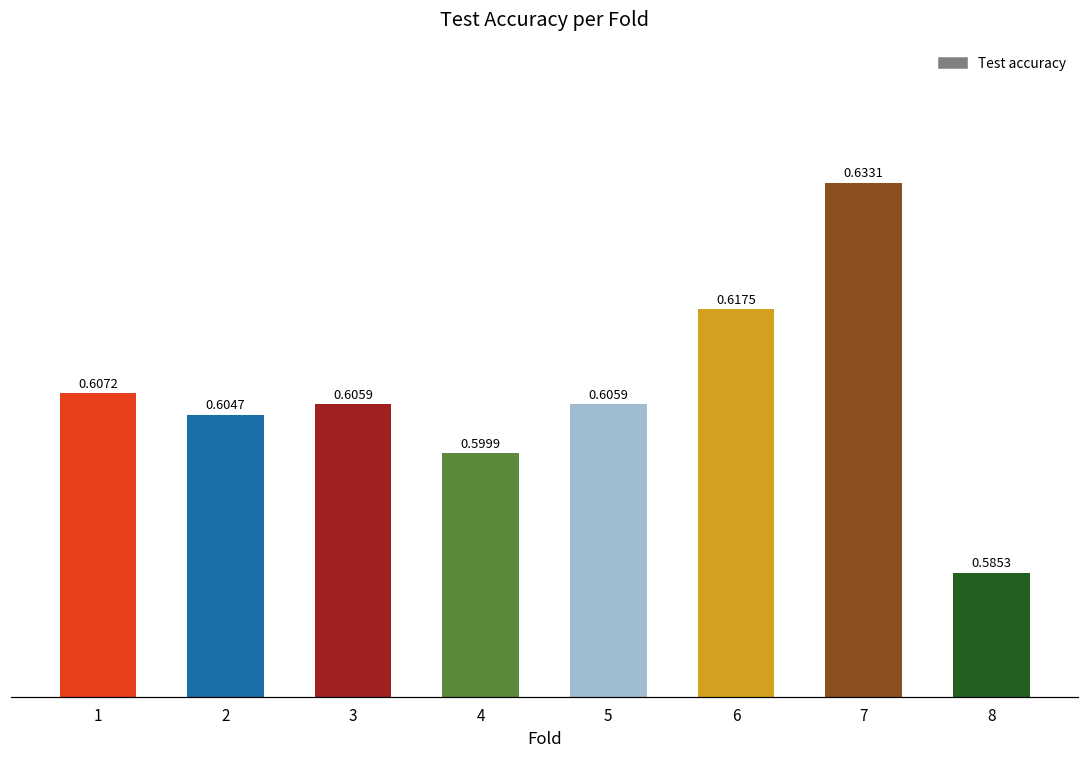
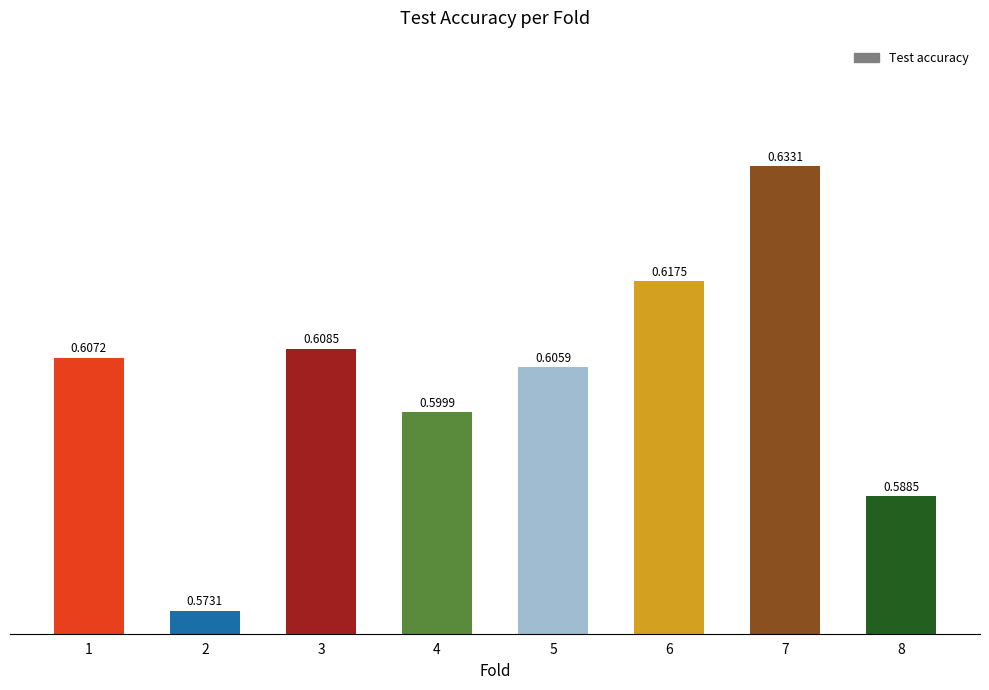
  {
    "1": 0.6072,
-   "2": 0.6047,
-   "3": 0.6059,
+   "2": 0.5731,
+   "3": 0.6085,
    "4": 0.5999,
    "5": 0.6059,
    "6": 0.6175,
    "7": 0.6331,
-   "8": 0.5853
+   "8": 0.5885
  }
